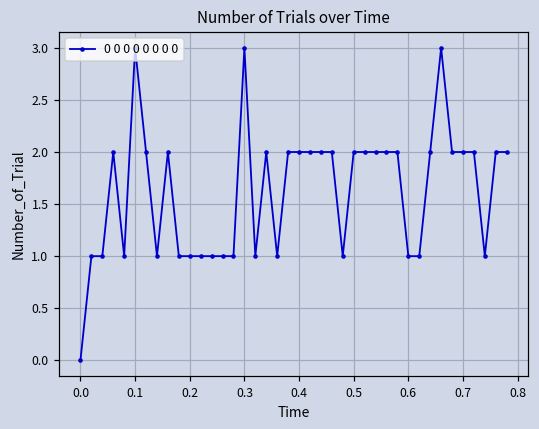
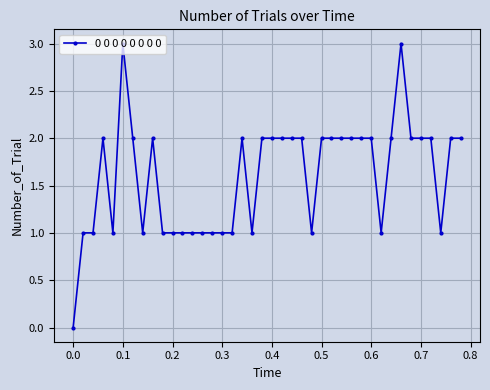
  {
    "0.0": 0,
    "0.2": 1,
-   "0.3": 3,
+   "0.3": 1,
    "0.4": 2,
    "0.5": 2,
-   "0.6": 1,
+   "0.6": 2,
    "0.7": 2
  }
